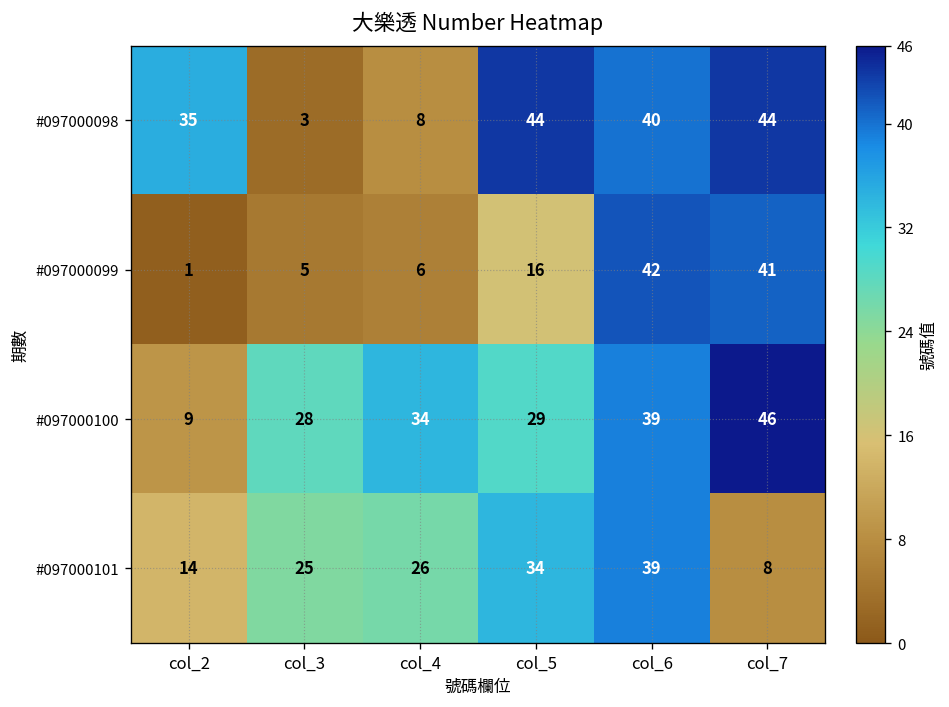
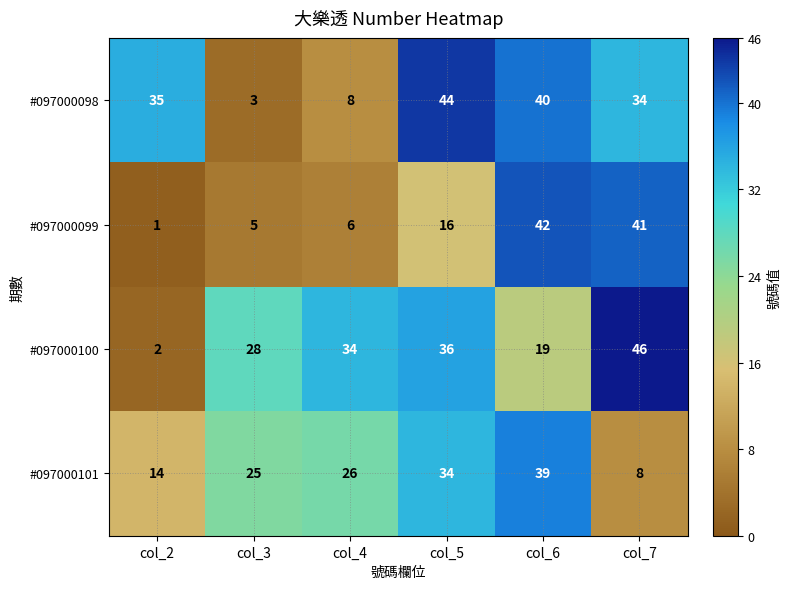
  {
    "#097000098": {
      "col_2": 35,
      "col_3": 3,
      "col_4": 8,
      "col_5": 44,
      "col_6": 40,
-     "col_7": 44
+     "col_7": 34
    },
    "#097000099": {
      "col_2": 1,
      "col_3": 5,
      "col_4": 6,
      "col_5": 16,
      "col_6": 42,
      "col_7": 41
    },
    "#097000100": {
-     "col_2": 9,
+     "col_2": 2,
      "col_3": 28,
      "col_4": 34,
-     "col_5": 29,
-     "col_6": 39,
+     "col_5": 36,
+     "col_6": 19,
      "col_7": 46
    },
    "#097000101": {
      "col_2": 14,
      "col_3": 25,
      "col_4": 26,
      "col_5": 34,
      "col_6": 39,
      "col_7": 8
    }
  }
